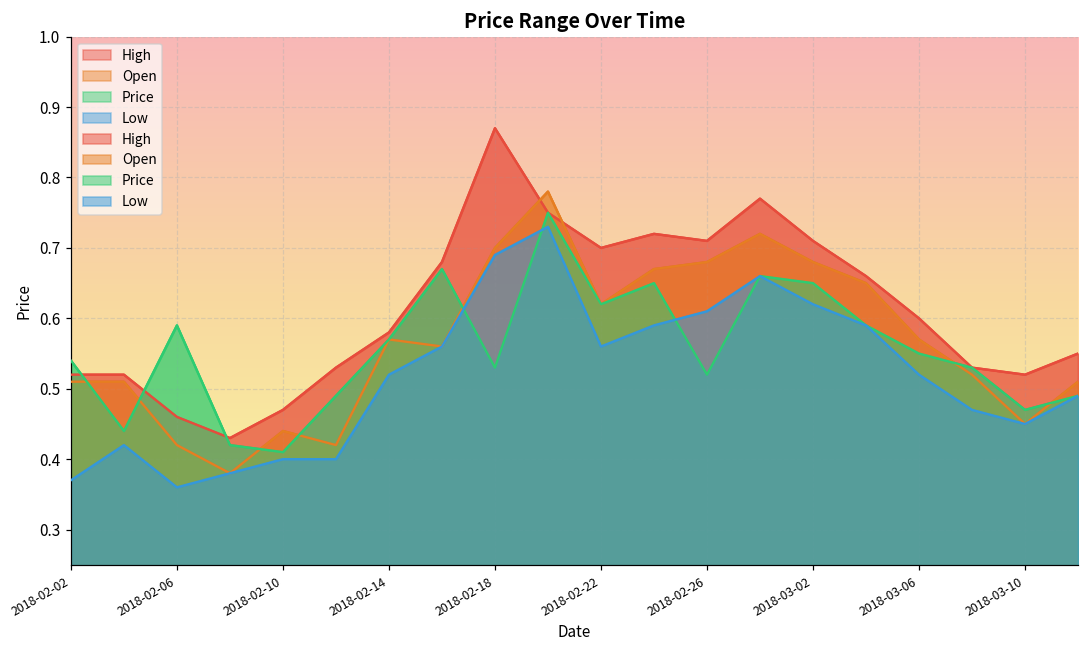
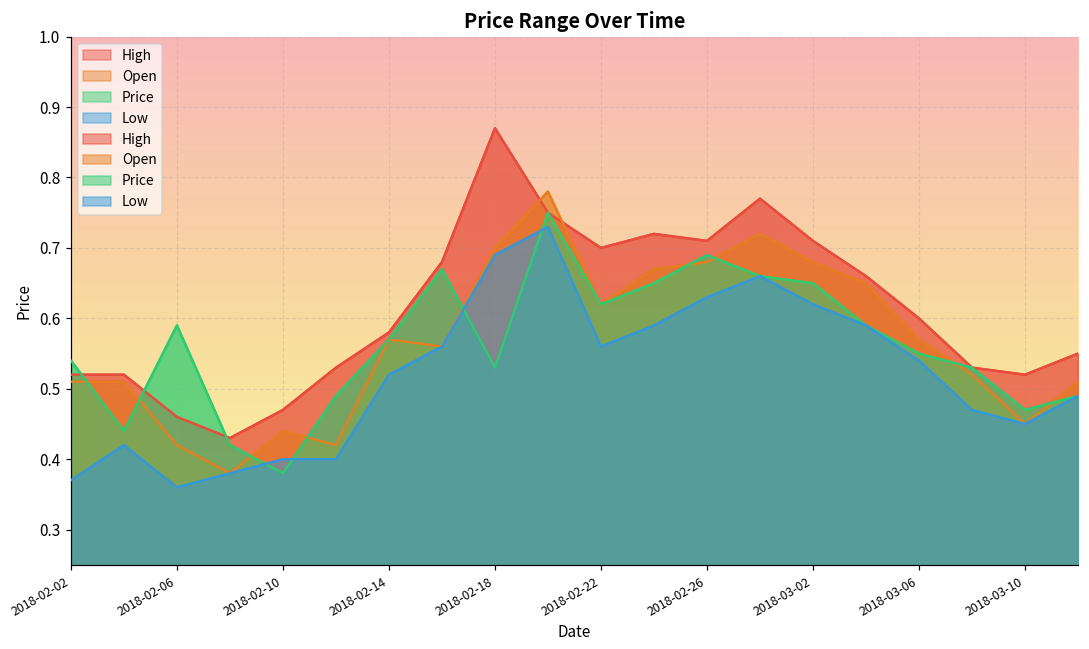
  {
    "Price": {
      "2018-02-02": 0.54,
      "2018-02-06": 0.59,
-     "2018-02-10": 0.41,
+     "2018-02-10": 0.38,
      "2018-02-18": 0.53,
-     "2018-02-26": 0.52,
+     "2018-02-26": 0.69,
      "2018-03-02": 0.65,
      "2018-03-06": 0.55,
      "2018-03-10": 0.47
    },
    "Low": {
      "2018-02-02": 0.37,
      "2018-02-06": 0.36,
      "2018-02-10": 0.40,
      "2018-02-14": 0.52,
      "2018-02-18": 0.69,
      "2018-02-22": 0.56,
-     "2018-02-26": 0.61,
+     "2018-02-26": 0.63,
      "2018-03-02": 0.62,
-     "2018-03-06": 0.52
+     "2018-03-06": 0.54
    }
  }
